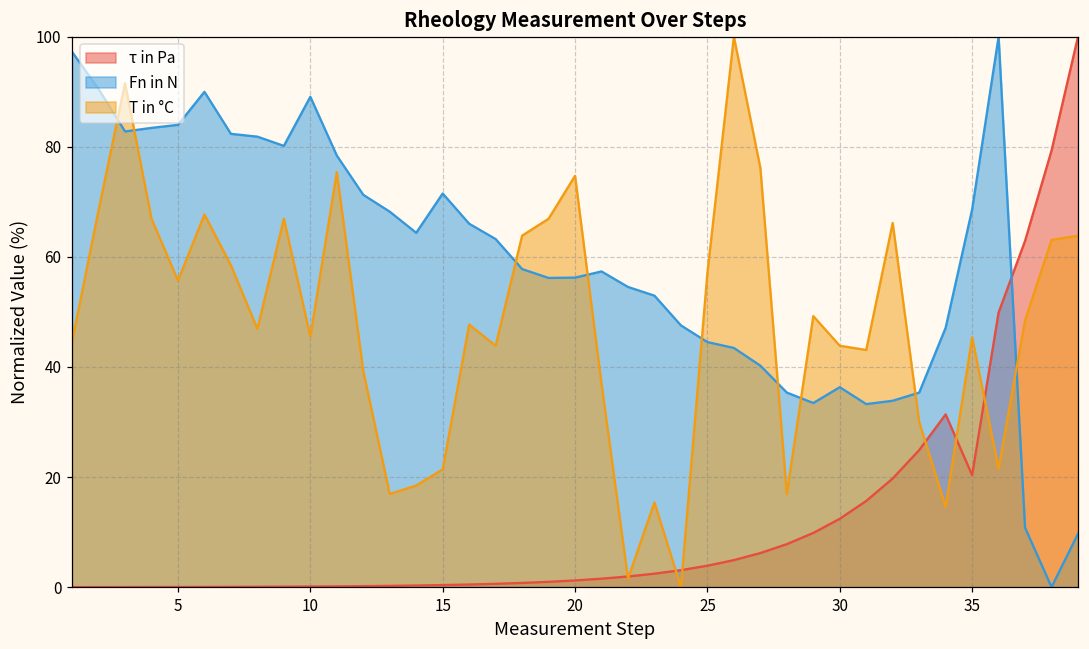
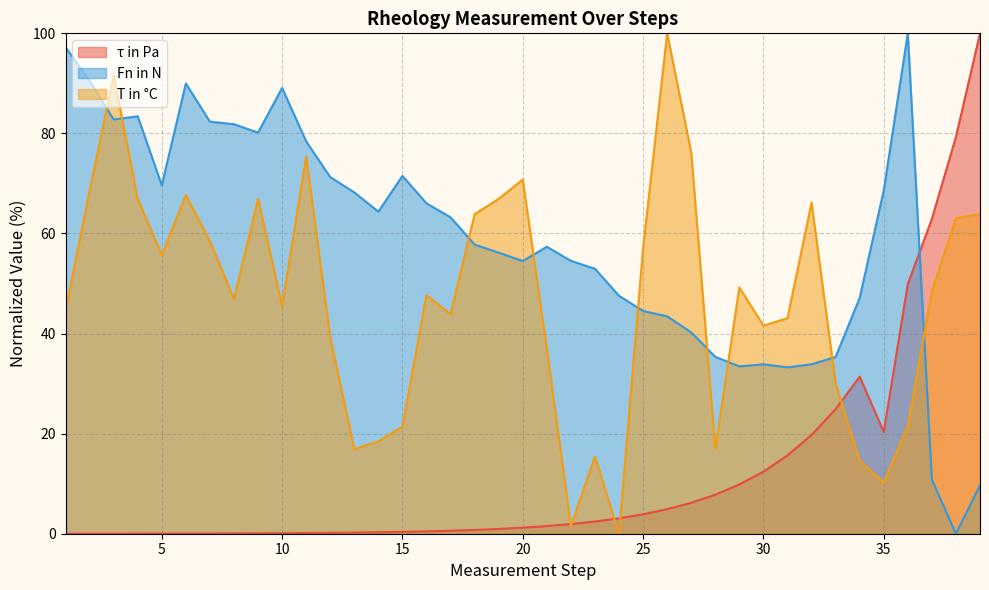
  {
    "τ in Pa": {
      "5": 0,
      "10": 0,
      "15": 0,
      "20": 1,
      "25": 4,
      "30": 12,
      "35": 20
    },
    "Fn in N": {
-     "5": 84,
+     "5": 70,
      "10": 89,
      "15": 72,
-     "20": 56,
+     "20": 54,
      "25": 45,
-     "30": 36,
+     "30": 34,
      "35": 69
    },
    "T in °C": {
      "5": 56,
      "10": 46,
      "15": 21,
-     "20": 75,
+     "20": 71,
      "25": 57,
-     "30": 44,
-     "35": 45
+     "30": 42,
+     "35": 10
    }
  }
